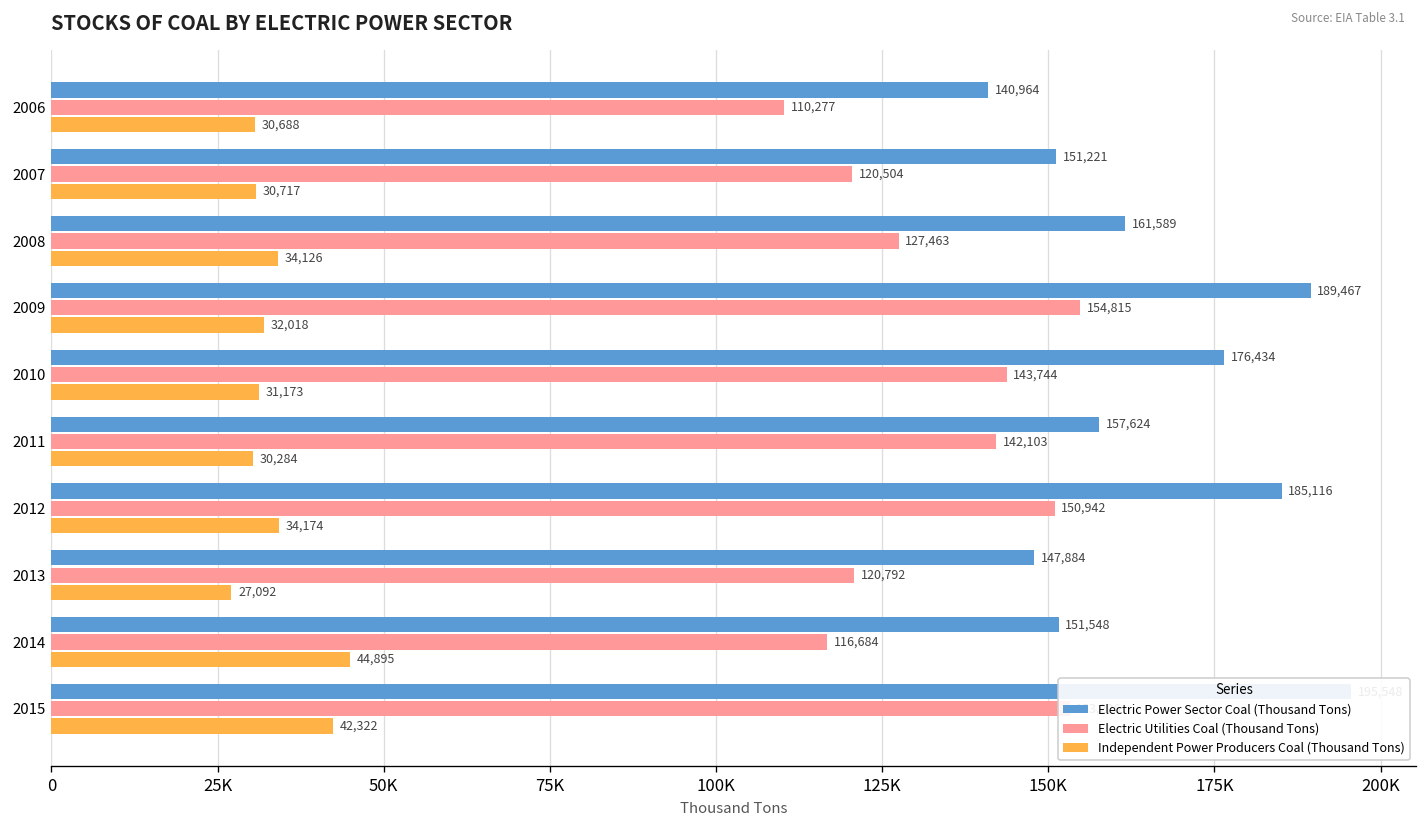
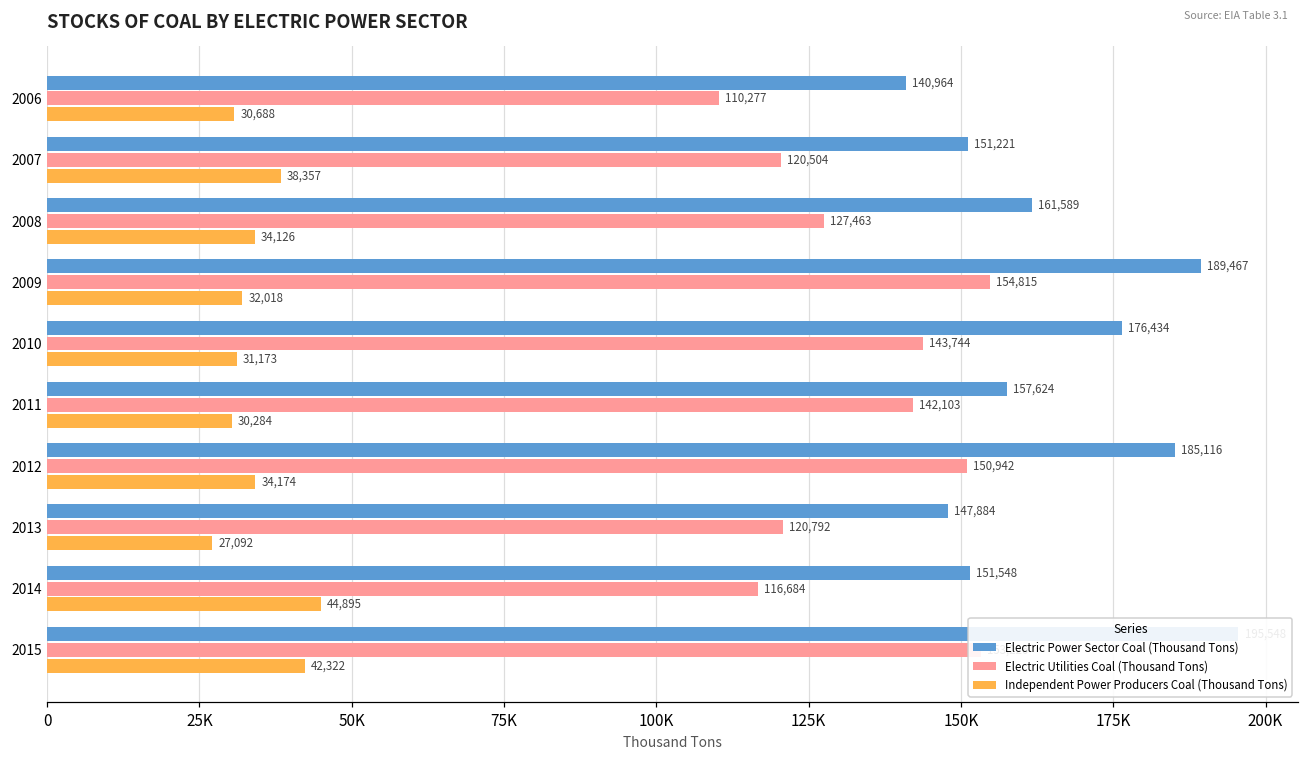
  {
    "Electric Power Sector Coal (Thousand Tons)": {
      "2006": "140,964",
      "2007": "151,221",
      "2008": "161,589",
      "2009": "189,467",
      "2010": "176,434",
      "2011": "157,624",
      "2012": "185,116",
      "2013": "147,884",
      "2014": "151,548"
    },
    "Electric Utilities Coal (Thousand Tons)": {
      "2006": "110,277",
      "2007": "120,504",
      "2008": "127,463",
      "2009": "154,815",
      "2010": "143,744",
      "2011": "142,103",
      "2012": "150,942",
      "2013": "120,792",
      "2014": "116,684"
    },
    "Independent Power Producers Coal (Thousand Tons)": {
      "2006": "30,688",
-     "2007": "30,717",
+     "2007": "38,357",
      "2008": "34,126",
      "2009": "32,018",
      "2010": "31,173",
      "2011": "30,284",
      "2012": "34,174",
      "2013": "27,092",
      "2014": "44,895",
      "2015": "42,322"
    }
  }
